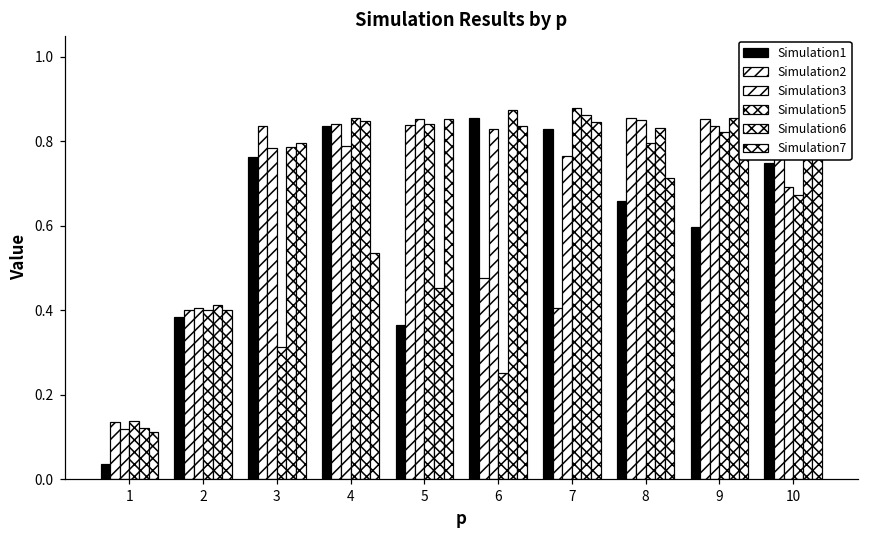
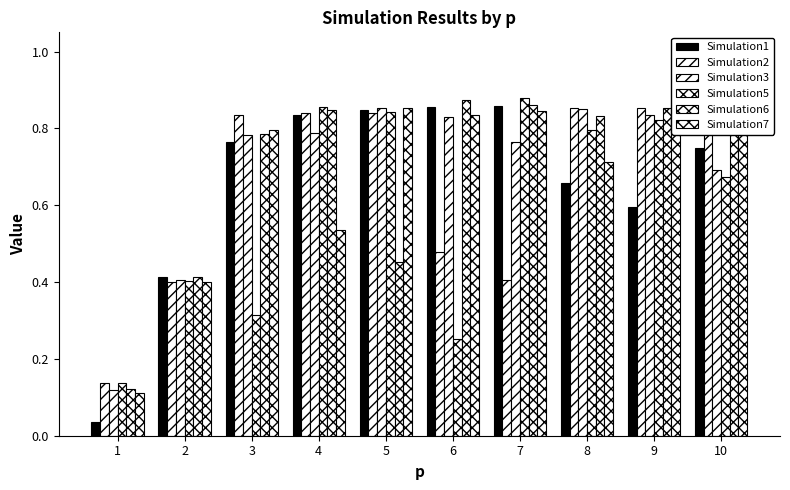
  {
    "Simulation1": {
      "1": 0.04,
-     "2": 0.38,
+     "2": 0.41,
      "3": 0.76,
      "4": 0.84,
-     "5": 0.37,
+     "5": 0.85,
      "6": 0.86,
-     "7": 0.83,
+     "7": 0.86,
      "8": 0.66,
      "9": 0.60,
      "10": 0.75
    }
  }
